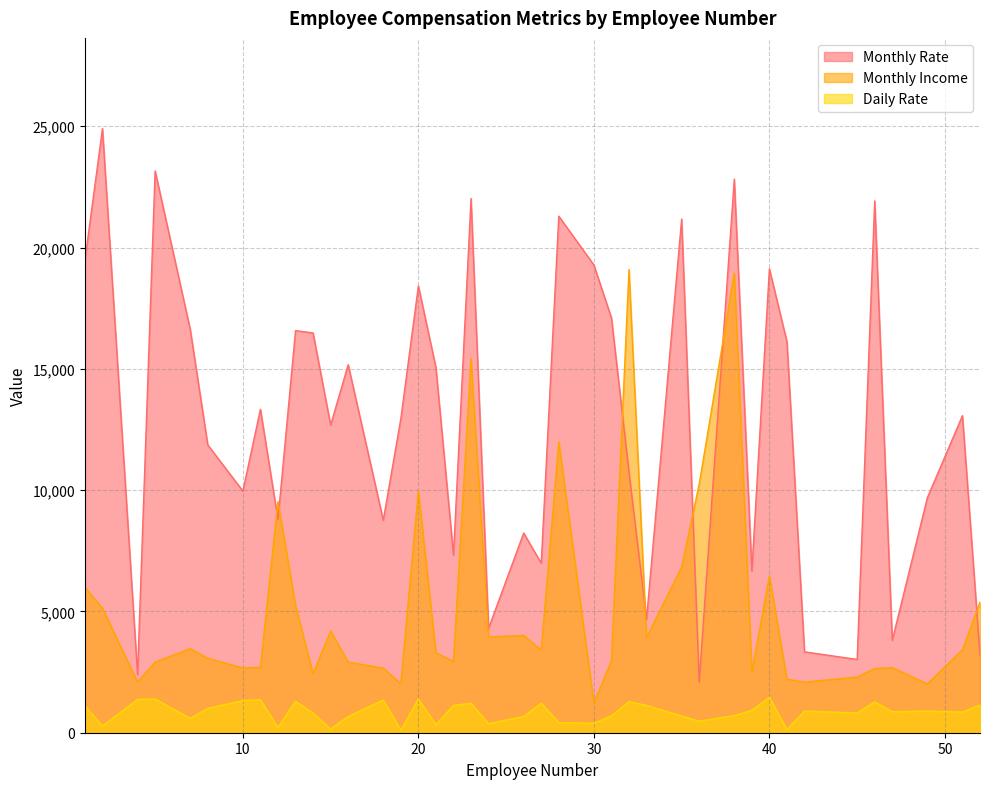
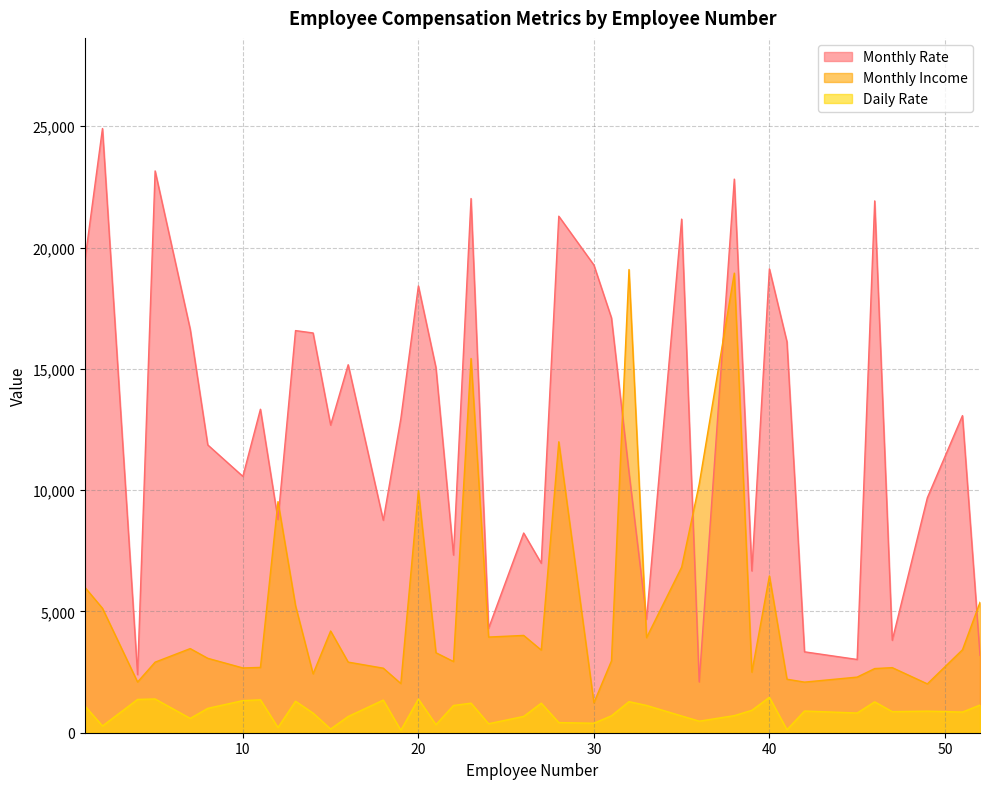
  {
    "Monthly Rate": {
-     "10": "10,000",
+     "10": "10,600",
      "20": "18,400",
      "30": "19,300",
      "40": "19,100"
    }
  }
